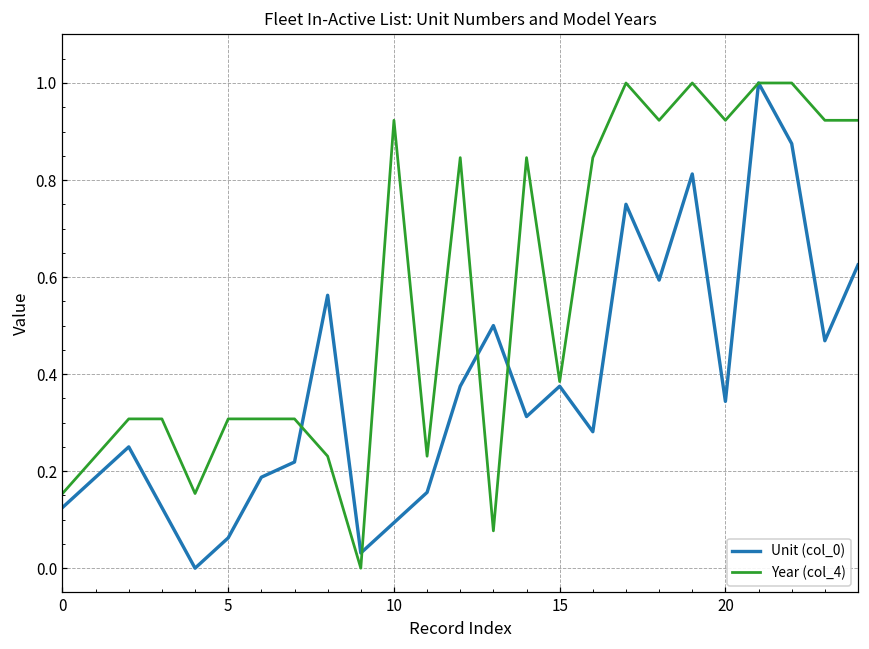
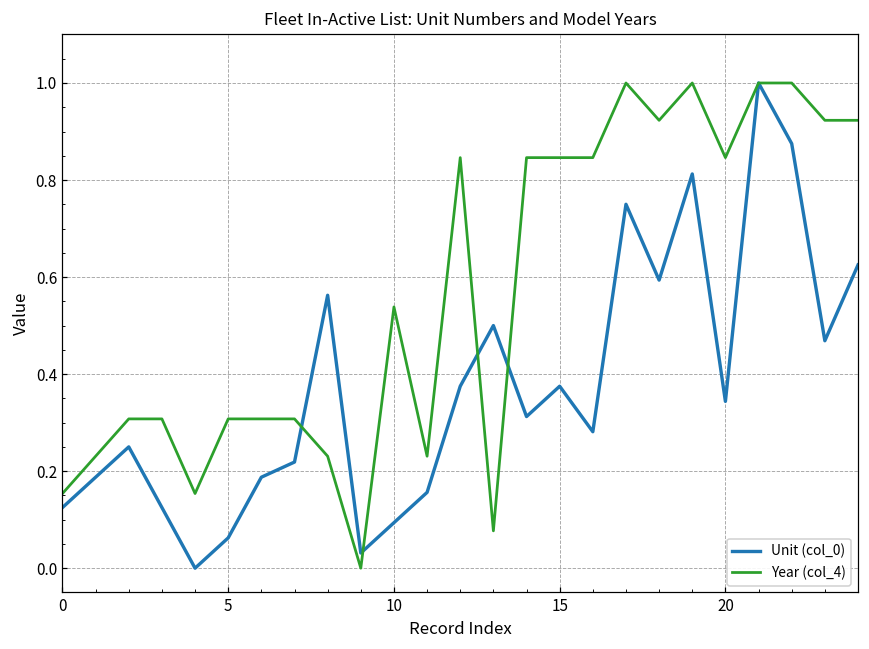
  {
    "Unit (col_0)": {
      "0": 0.13,
      "5": 0.06,
      "10": 0.09,
      "15": 0.38,
      "20": 0.34
    },
    "Year (col_4)": {
      "0": 0.15,
      "5": 0.31,
-     "10": 0.92,
-     "15": 0.38,
-     "20": 0.92
+     "10": 0.54,
+     "15": 0.85,
+     "20": 0.85
    }
  }
